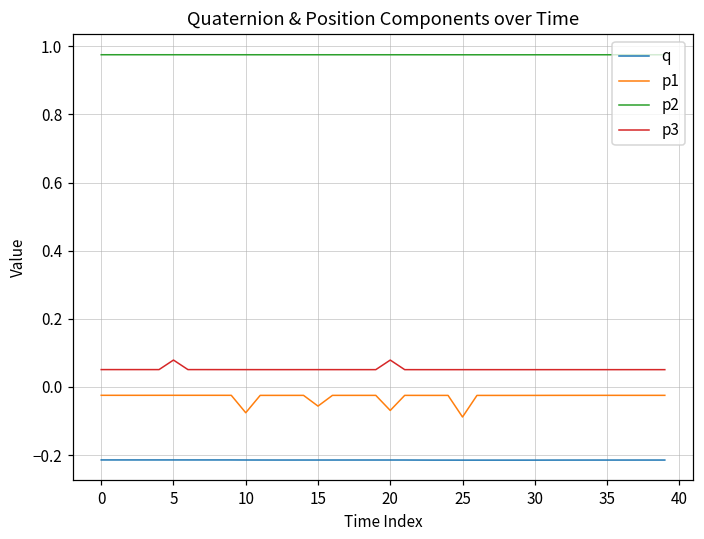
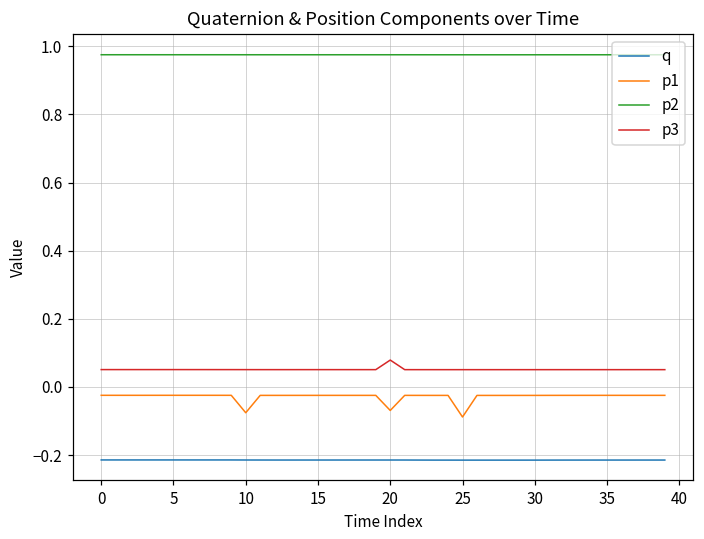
  {
    "q": {
      "0": -0.21,
      "5": -0.21,
      "10": -0.21,
      "15": -0.21,
      "20": -0.21,
      "25": -0.21,
      "30": -0.21,
      "35": -0.21
    },
    "p1": {
      "0": -0.02,
      "5": -0.02,
      "10": -0.08,
-     "15": -0.06,
+     "15": -0.02,
      "20": -0.07,
      "25": -0.09,
      "30": -0.02,
      "35": -0.02
    },
    "p2": {
      "0": 0.98,
      "5": 0.98,
      "10": 0.98,
      "15": 0.98,
      "20": 0.98,
      "25": 0.98,
      "30": 0.98,
      "35": 0.98
    },
    "p3": {
      "0": 0.05,
-     "5": 0.08,
+     "5": 0.05,
      "10": 0.05,
      "15": 0.05,
      "20": 0.08,
      "25": 0.05,
      "30": 0.05,
      "35": 0.05
    }
  }
